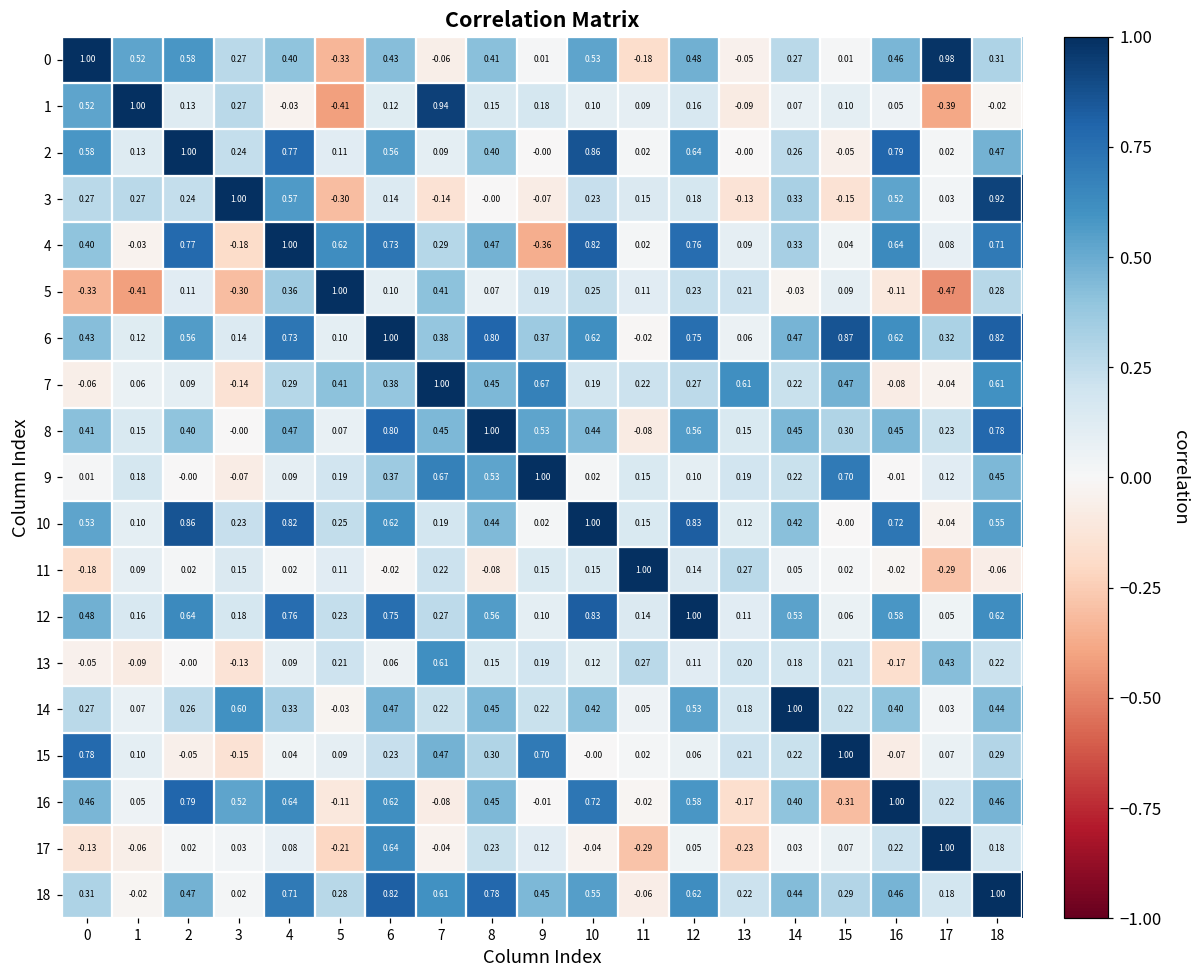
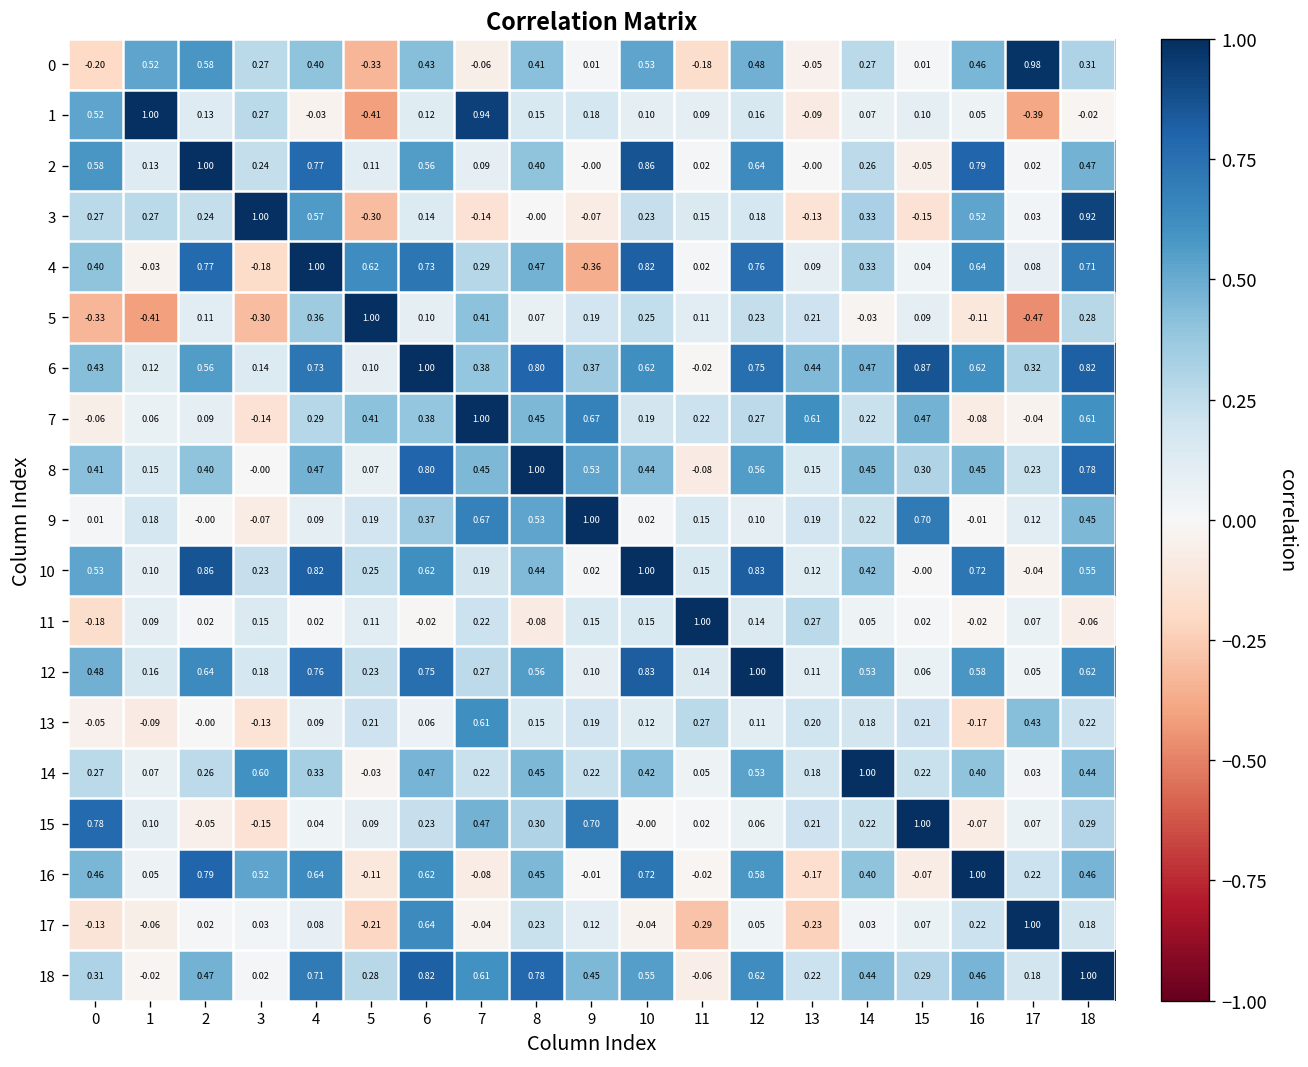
  {
    "0": {
-     "0": 1.00,
+     "0": -0.20,
      "1": 0.52,
      "2": 0.58,
      "3": 0.27,
      "4": 0.40,
      "5": -0.33,
      "6": 0.43,
      "7": -0.06,
      "8": 0.41,
      "9": 0.01,
      "10": 0.53,
      "11": -0.18,
      "12": 0.48,
      "13": -0.05,
      "14": 0.27,
      "15": 0.01,
      "16": 0.46,
      "17": 0.98,
      "18": 0.31
    },
    "6": {
      "0": 0.43,
      "1": 0.12,
      "2": 0.56,
      "3": 0.14,
      "4": 0.73,
      "5": 0.10,
      "6": 1.00,
      "7": 0.38,
      "8": 0.80,
      "9": 0.37,
      "10": 0.62,
      "11": -0.02,
      "12": 0.75,
-     "13": 0.06,
+     "13": 0.44,
      "14": 0.47,
      "15": 0.87,
      "16": 0.62,
      "17": 0.32,
      "18": 0.82
    },
    "11": {
      "0": -0.18,
      "1": 0.09,
      "2": 0.02,
      "3": 0.15,
      "4": 0.02,
      "5": 0.11,
      "6": -0.02,
      "7": 0.22,
      "8": -0.08,
      "9": 0.15,
      "10": 0.15,
      "11": 1.00,
      "12": 0.14,
      "13": 0.27,
      "14": 0.05,
      "15": 0.02,
      "16": -0.02,
-     "17": -0.29,
+     "17": 0.07,
      "18": -0.06
    },
    "16": {
      "0": 0.46,
      "1": 0.05,
      "2": 0.79,
      "3": 0.52,
      "4": 0.64,
      "5": -0.11,
      "6": 0.62,
      "7": -0.08,
      "8": 0.45,
      "9": -0.01,
      "10": 0.72,
      "11": -0.02,
      "12": 0.58,
      "13": -0.17,
      "14": 0.40,
-     "15": -0.31,
+     "15": -0.07,
      "16": 1.00,
      "17": 0.22,
      "18": 0.46
    }
  }
